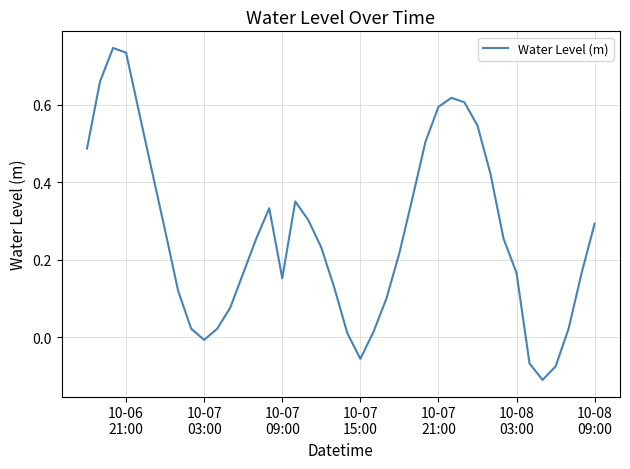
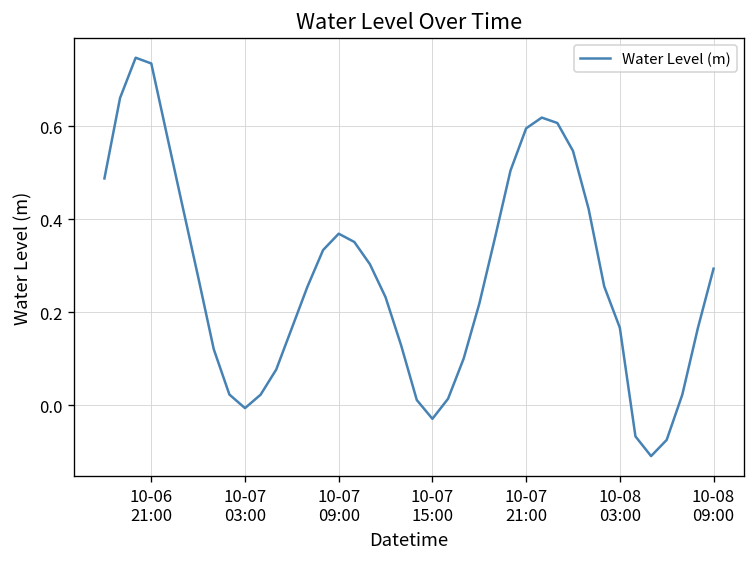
  {
    "10-06 21:00": 0.73,
    "10-07 03:00": -0.01,
-   "10-07 09:00": 0.15,
-   "10-07 15:00": -0.06,
+   "10-07 09:00": 0.37,
+   "10-07 15:00": -0.03,
    "10-07 21:00": 0.60,
    "10-08 03:00": 0.17,
    "10-08 09:00": 0.29
  }
